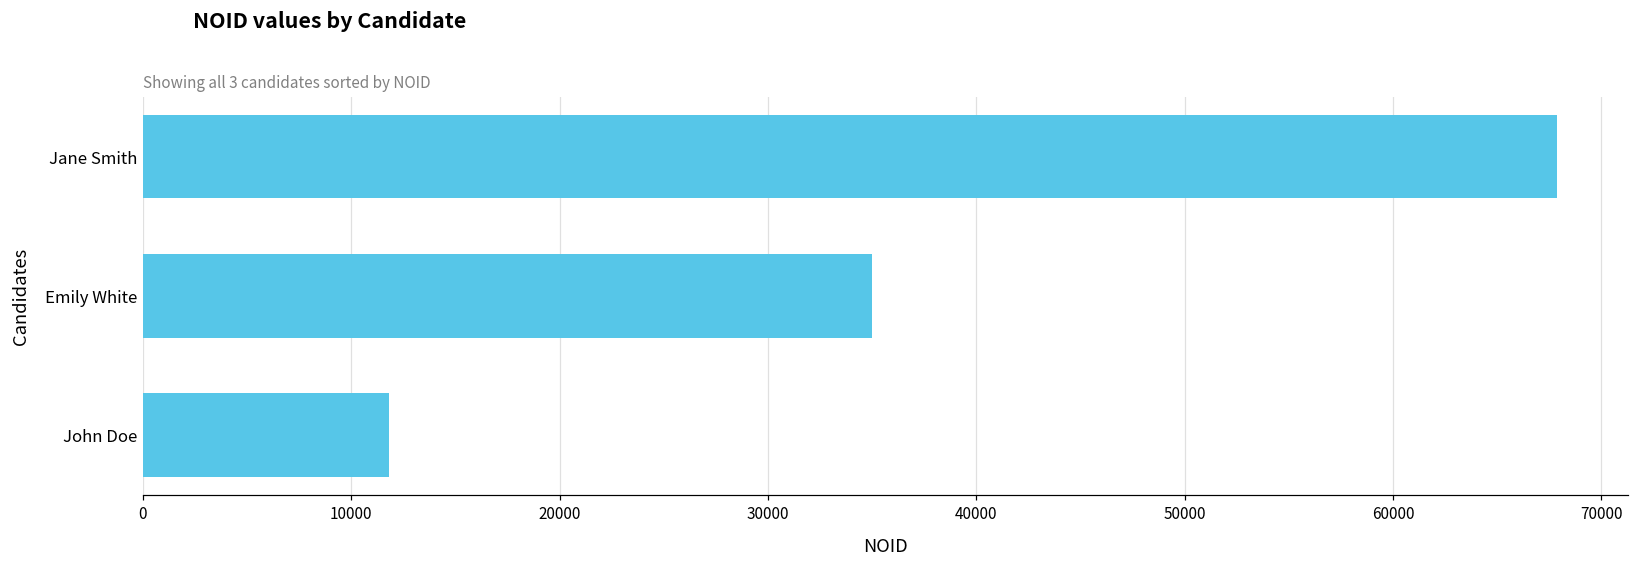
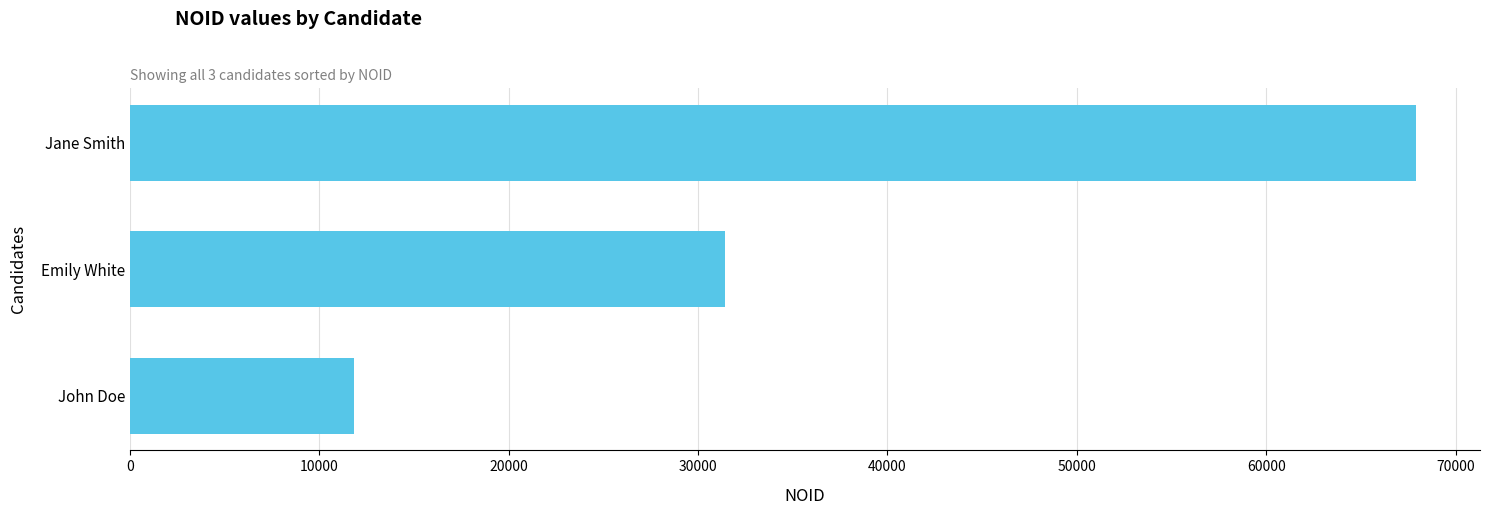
  {
    "Jane Smith": 67900,
-   "Emily White": 35000,
+   "Emily White": 31400,
    "John Doe": 11800
  }
